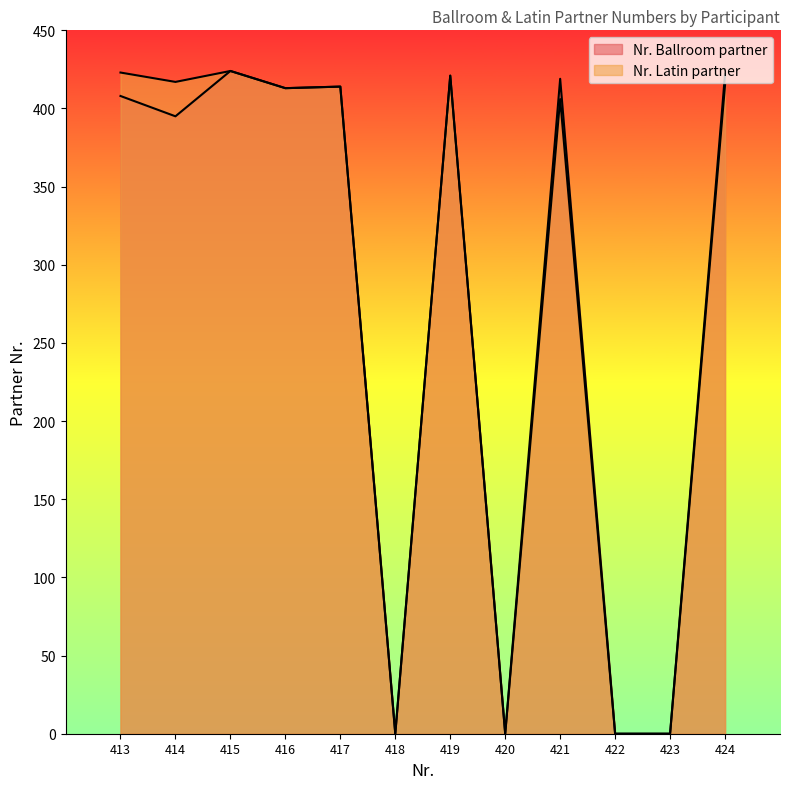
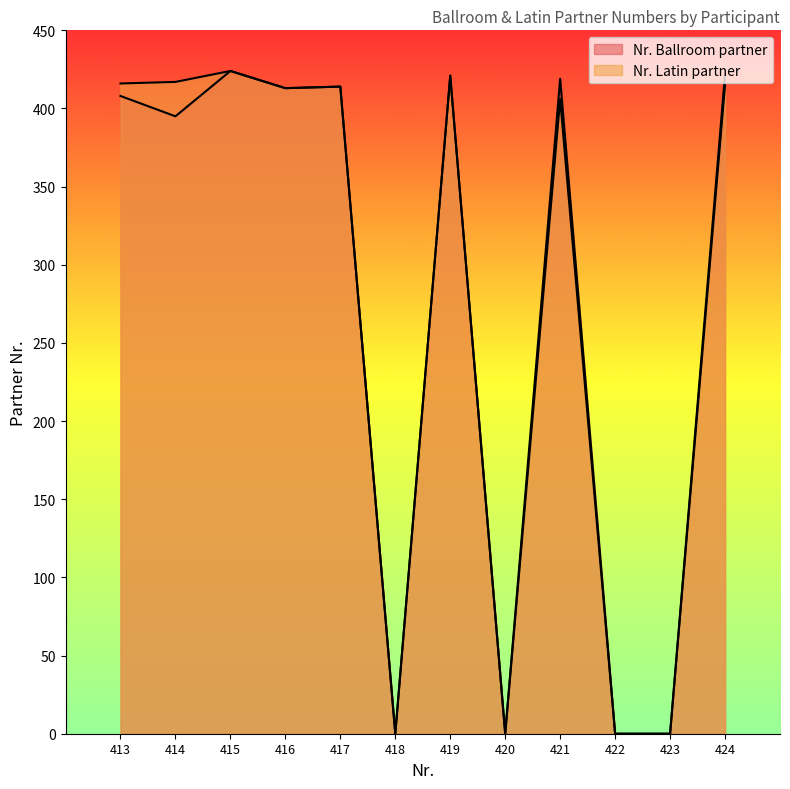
  {
    "Nr. Ballroom partner": {
      "413": 408,
      "414": 395,
      "421": 419
    },
    "Nr. Latin partner": {
-     "413": 423,
+     "413": 416,
      "414": 417,
      "421": 406,
      "424": 415
    }
  }
